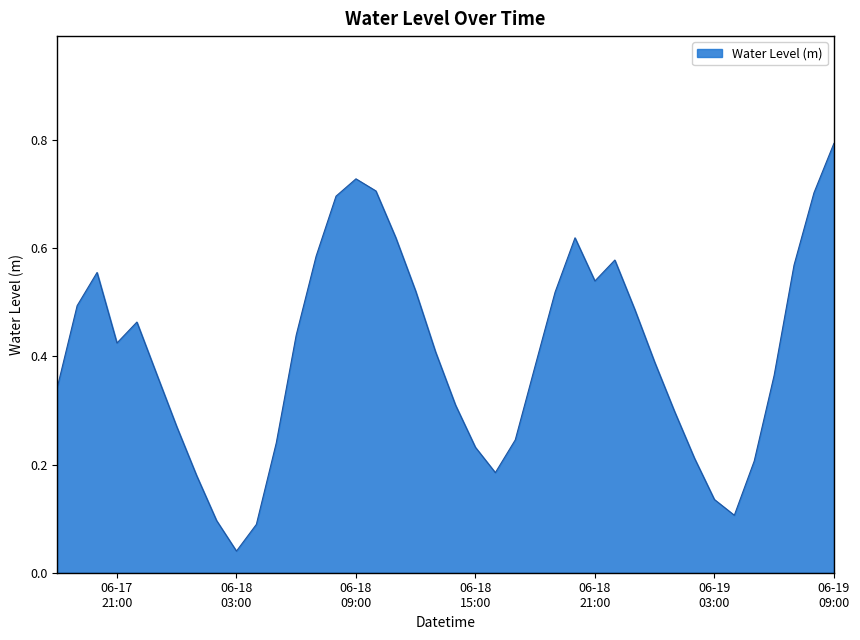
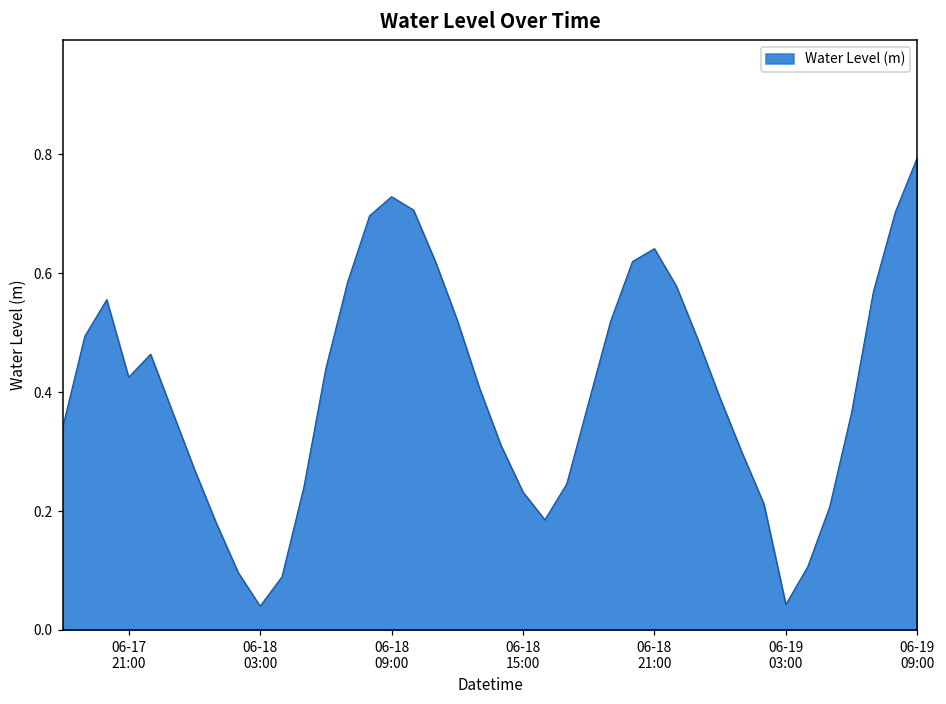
  {
    "06-17 21:00": 0.42,
    "06-18 03:00": 0.04,
    "06-18 09:00": 0.73,
    "06-18 15:00": 0.23,
-   "06-18 21:00": 0.54,
-   "06-19 03:00": 0.14,
+   "06-18 21:00": 0.64,
+   "06-19 03:00": 0.04,
    "06-19 09:00": 0.79
  }
